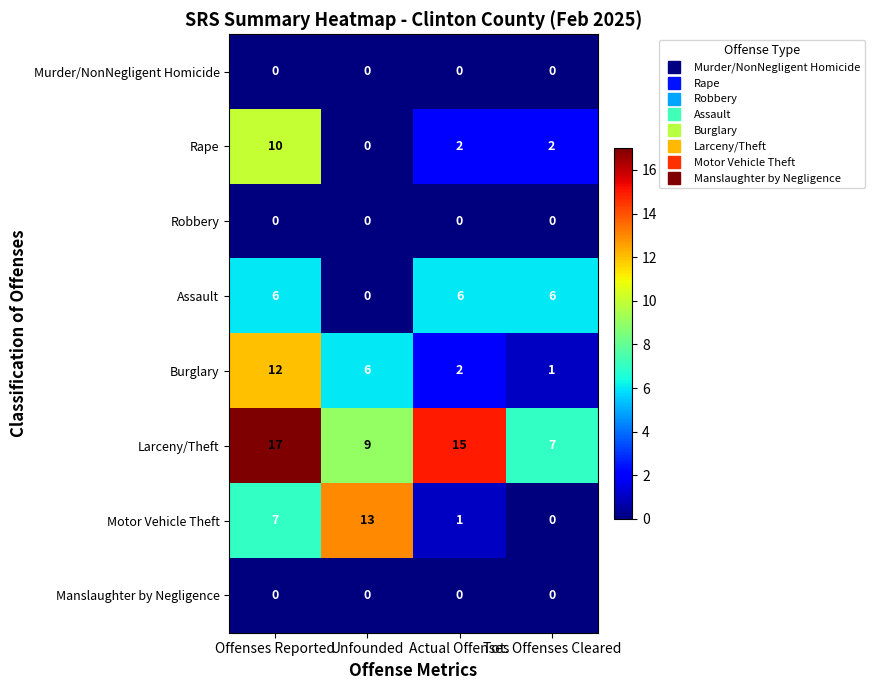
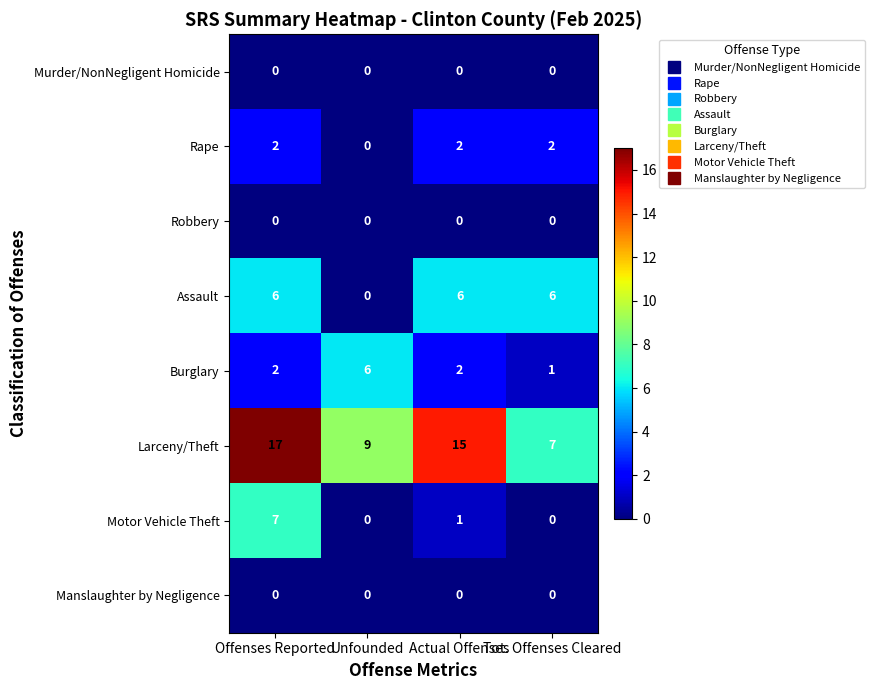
  {
    "Murder/NonNegligent Homicide": {
      "Offenses Reported": 0,
      "Unfounded": 0
    },
    "Rape": {
-     "Offenses Reported": 10,
+     "Offenses Reported": 2,
      "Unfounded": 0
    },
    "Robbery": {
      "Offenses Reported": 0,
      "Unfounded": 0
    },
    "Assault": {
      "Offenses Reported": 6,
      "Unfounded": 0
    },
    "Burglary": {
-     "Offenses Reported": 12,
+     "Offenses Reported": 2,
      "Unfounded": 6
    },
    "Larceny/Theft": {
      "Offenses Reported": 17,
      "Unfounded": 9
    },
    "Motor Vehicle Theft": {
      "Offenses Reported": 7,
-     "Unfounded": 13
+     "Unfounded": 0
    },
    "Manslaughter by Negligence": {
      "Offenses Reported": 0,
      "Unfounded": 0
    }
  }
